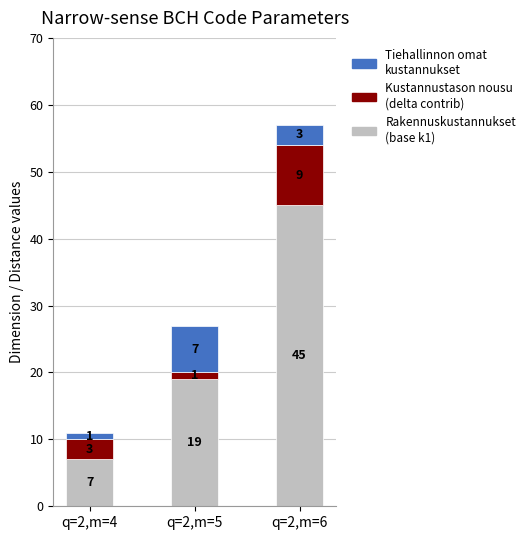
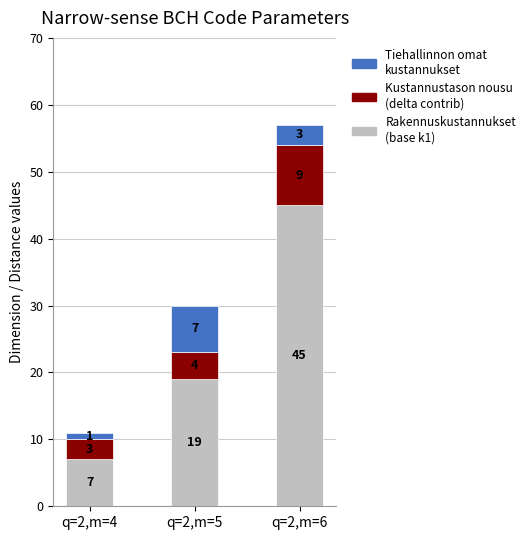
  {
    "Rakennuskustannukset (base k1)": {
      "q=2,m=4": 7,
      "q=2,m=5": 19,
      "q=2,m=6": 45
    },
    "Kustannustason nousu (delta contrib)": {
      "q=2,m=4": 3,
-     "q=2,m=5": 1,
+     "q=2,m=5": 4,
      "q=2,m=6": 9
    },
    "Tiehallinnon omat kustannukset": {
      "q=2,m=4": 1,
      "q=2,m=5": 7,
      "q=2,m=6": 3
    }
  }
